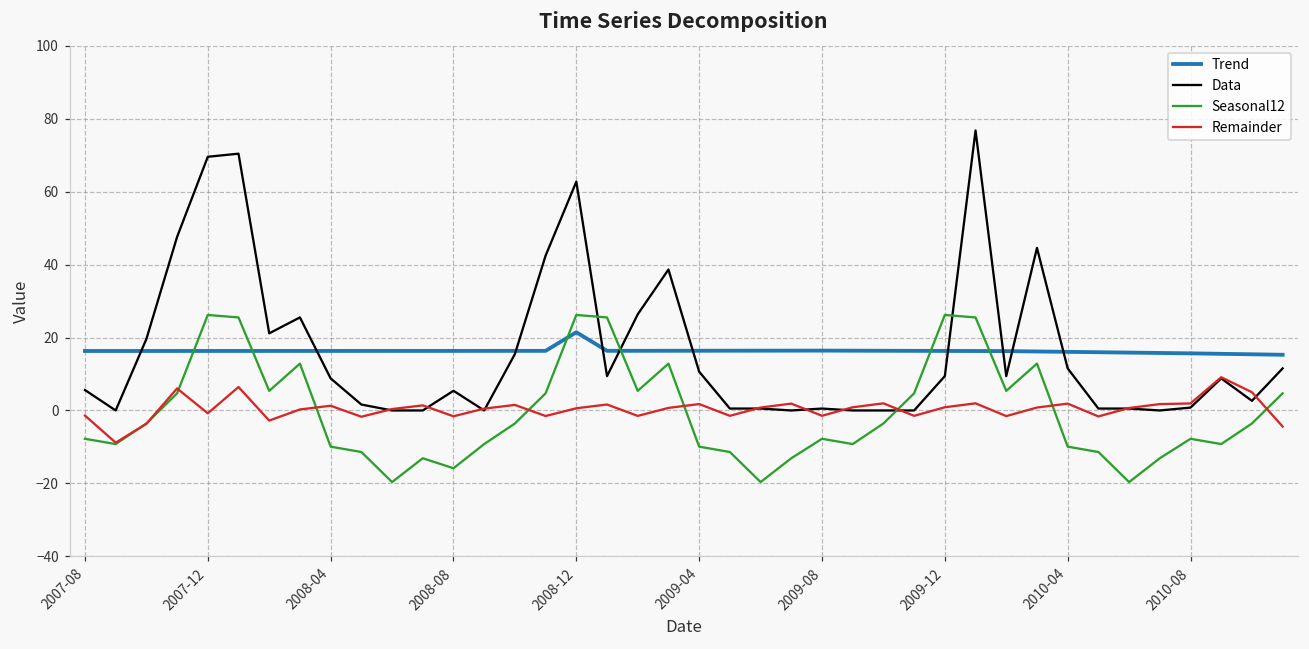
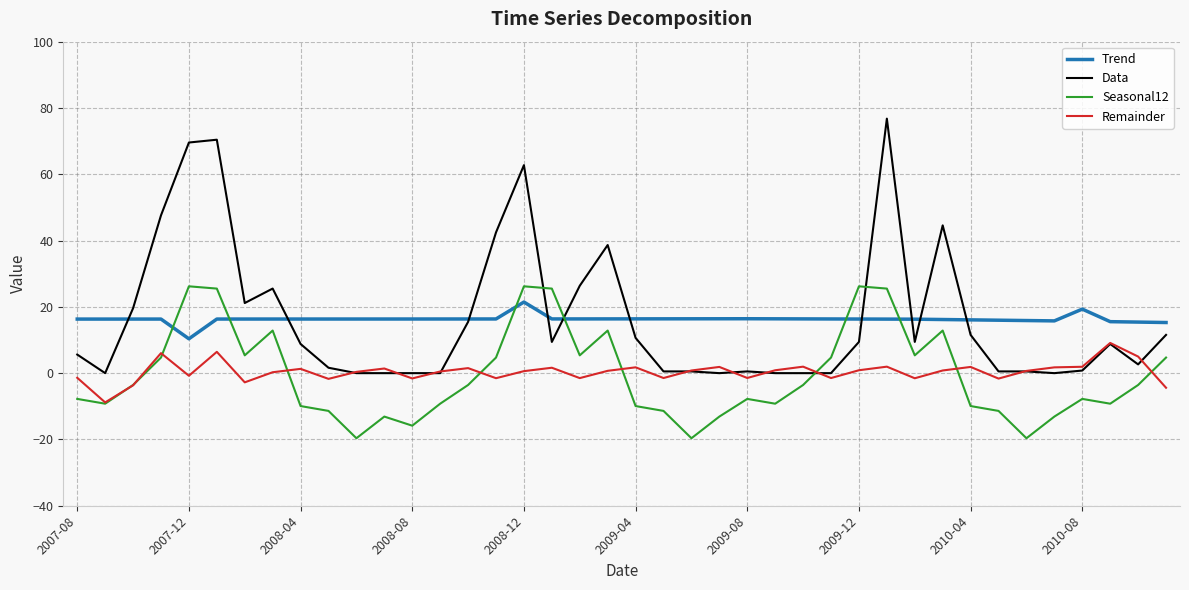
  {
    "Trend": {
      "2007-08": 16,
-     "2007-12": 16,
+     "2007-12": 10,
      "2008-04": 16,
      "2008-08": 16,
      "2008-12": 21,
      "2009-04": 16,
      "2009-08": 16,
      "2009-12": 16,
      "2010-04": 16,
-     "2010-08": 16
+     "2010-08": 19
    },
    "Data": {
      "2007-08": 6,
      "2007-12": 70,
      "2008-04": 9,
-     "2008-08": 5,
+     "2008-08": 0,
      "2008-12": 63,
      "2009-04": 11,
      "2009-08": 1,
      "2009-12": 9,
      "2010-04": 12,
      "2010-08": 1
    },
    "Seasonal12": {
      "2007-08": -8,
      "2007-12": 26,
      "2008-04": -10,
      "2008-08": -16,
      "2008-12": 26,
      "2009-04": -10,
      "2009-08": -8,
      "2009-12": 26,
      "2010-04": -10,
      "2010-08": -8
    },
    "Remainder": {
      "2007-08": -1,
      "2007-12": -1,
      "2008-04": 1,
      "2008-08": -2,
      "2008-12": 1,
      "2009-04": 2,
      "2009-08": -1,
      "2009-12": 1,
      "2010-04": 2,
      "2010-08": 2
    }
  }
